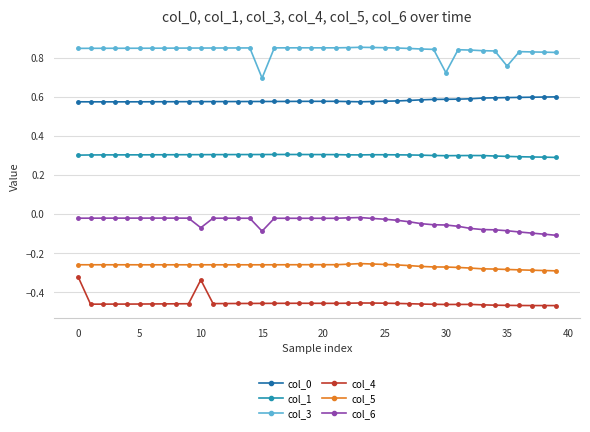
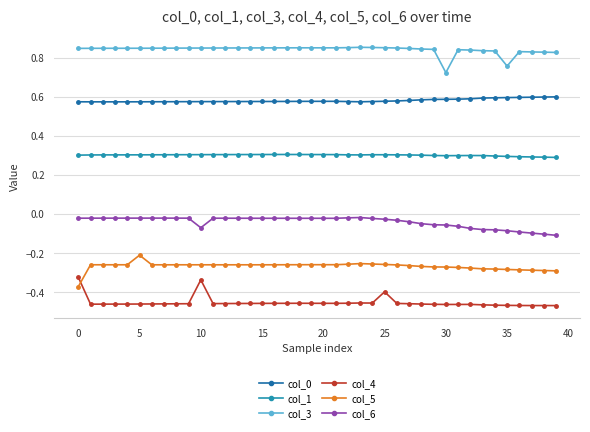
  {
    "col_3": {
      "0": 0.85,
      "5": 0.85,
      "10": 0.85,
-     "15": 0.70,
+     "15": 0.85,
      "20": 0.85,
      "25": 0.85,
      "30": 0.72,
      "35": 0.76
    },
    "col_4": {
      "0": -0.32,
      "5": -0.46,
      "10": -0.34,
      "15": -0.46,
      "20": -0.46,
-     "25": -0.46,
+     "25": -0.40,
      "30": -0.46,
      "35": -0.47
    },
    "col_5": {
-     "0": -0.26,
-     "5": -0.26,
+     "0": -0.37,
+     "5": -0.21,
      "10": -0.26,
      "15": -0.26,
      "20": -0.26,
      "25": -0.26,
      "30": -0.27,
      "35": -0.28
    },
    "col_6": {
      "0": -0.02,
      "5": -0.02,
      "10": -0.07,
-     "15": -0.09,
+     "15": -0.02,
      "20": -0.02,
      "25": -0.03,
      "30": -0.06,
      "35": -0.09
    }
  }
